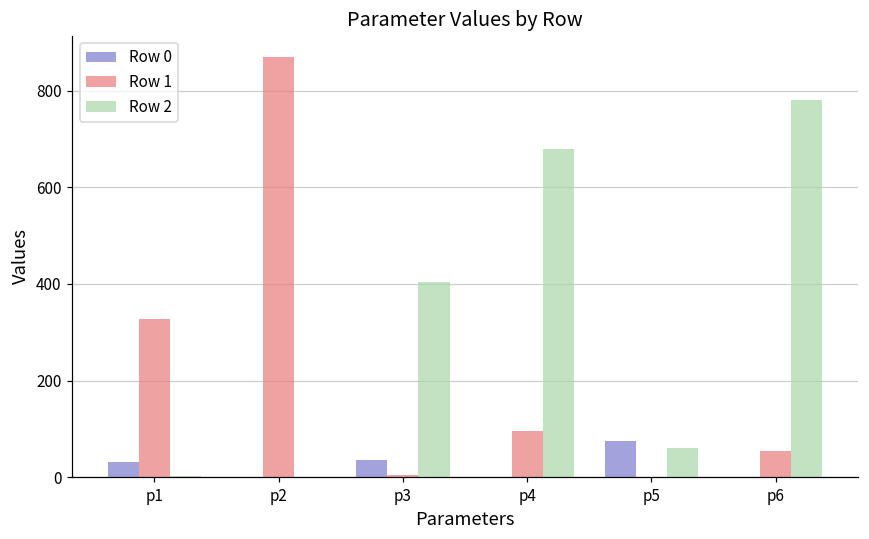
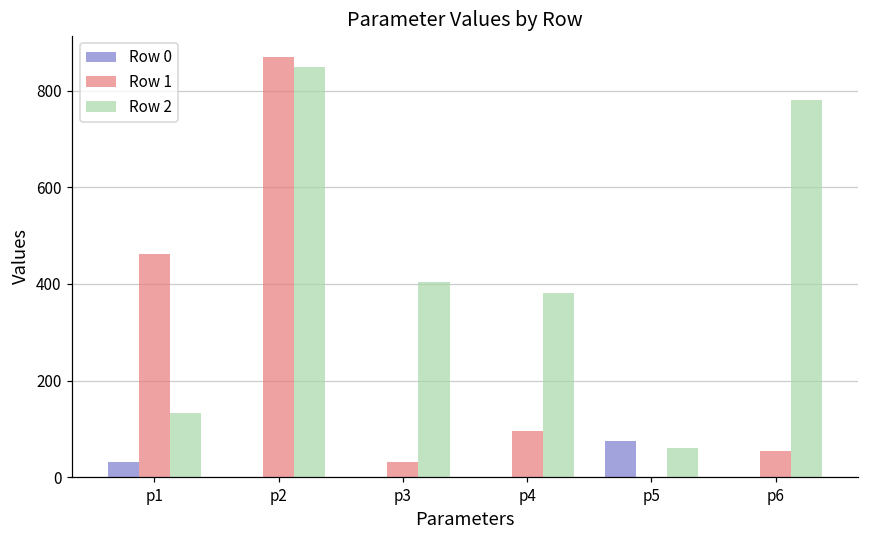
  {
    "Row 0": {
      "p1": 30,
-     "p3": 30,
+     "p3": 0,
      "p5": 70
    },
    "Row 1": {
-     "p1": 330,
+     "p1": 460,
      "p2": 870,
-     "p3": 0,
+     "p3": 30,
      "p4": 100,
      "p6": 50
    },
    "Row 2": {
-     "p1": 0,
-     "p2": 0,
+     "p1": 130,
+     "p2": 850,
      "p3": 400,
-     "p4": 680,
+     "p4": 380,
      "p5": 60,
      "p6": 780
    }
  }
